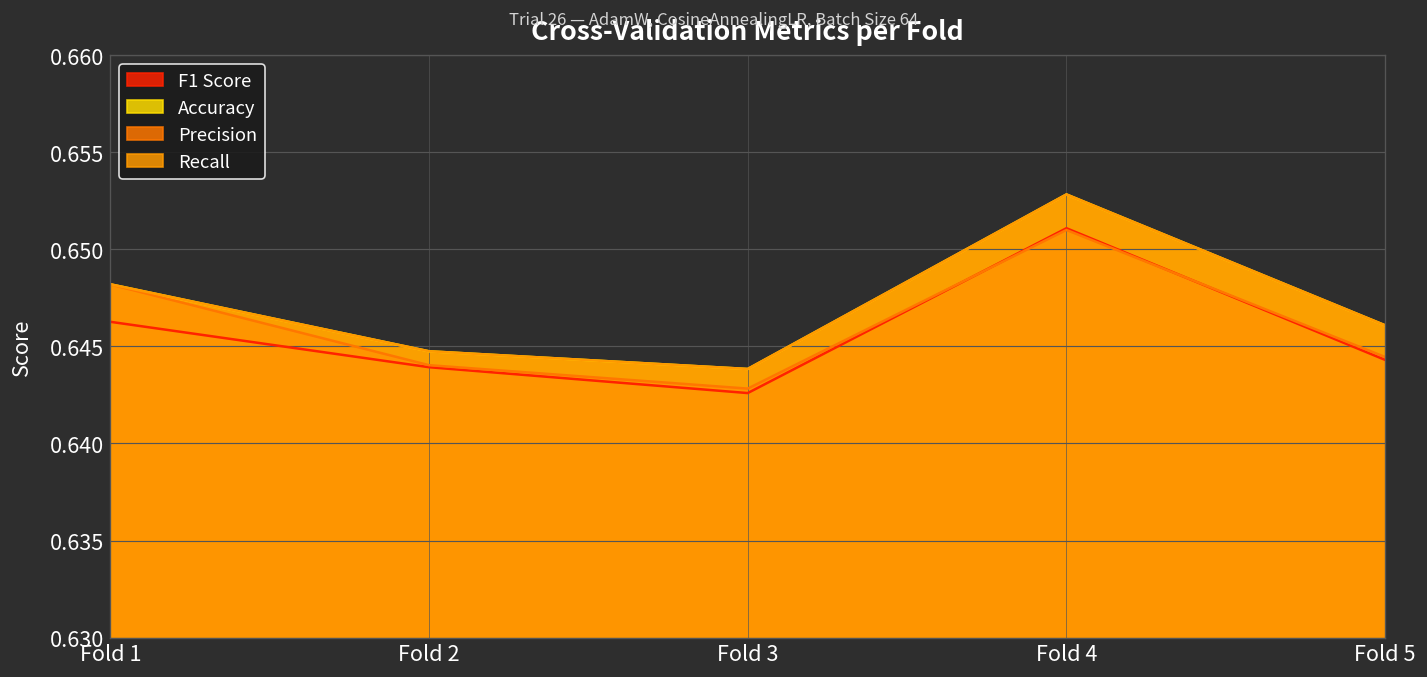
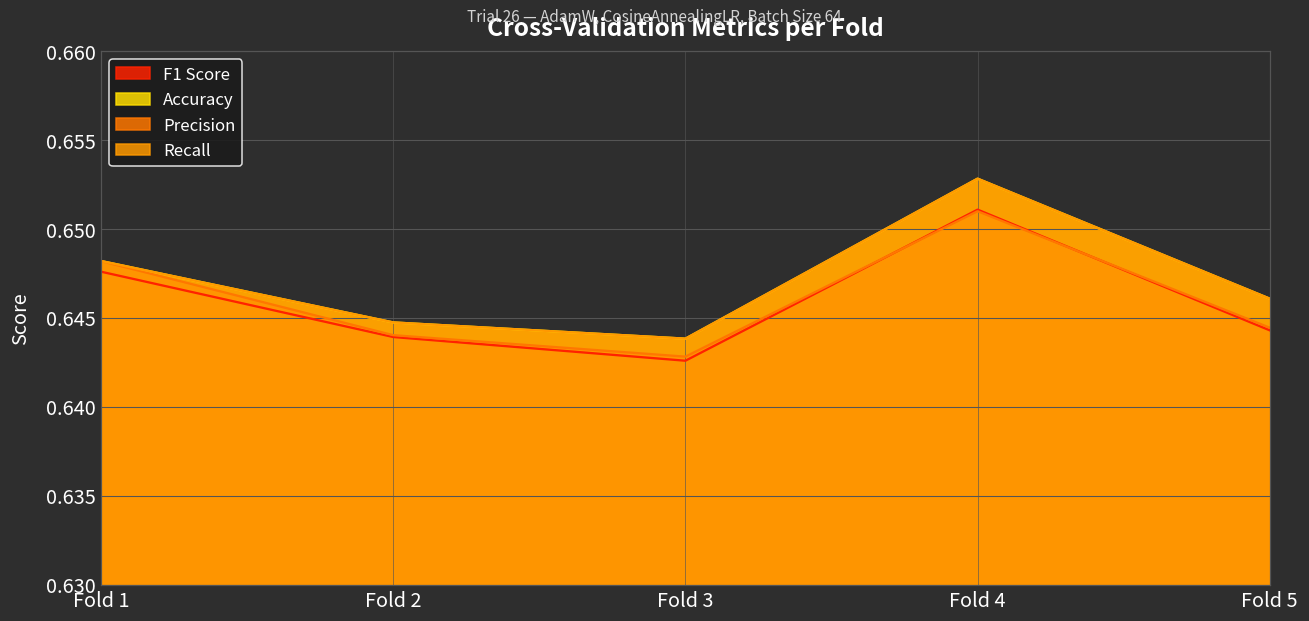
  {
    "F1 Score": {
-     "Fold 1": 0.6463,
+     "Fold 1": 0.6476,
      "Fold 3": 0.6426
    }
  }
